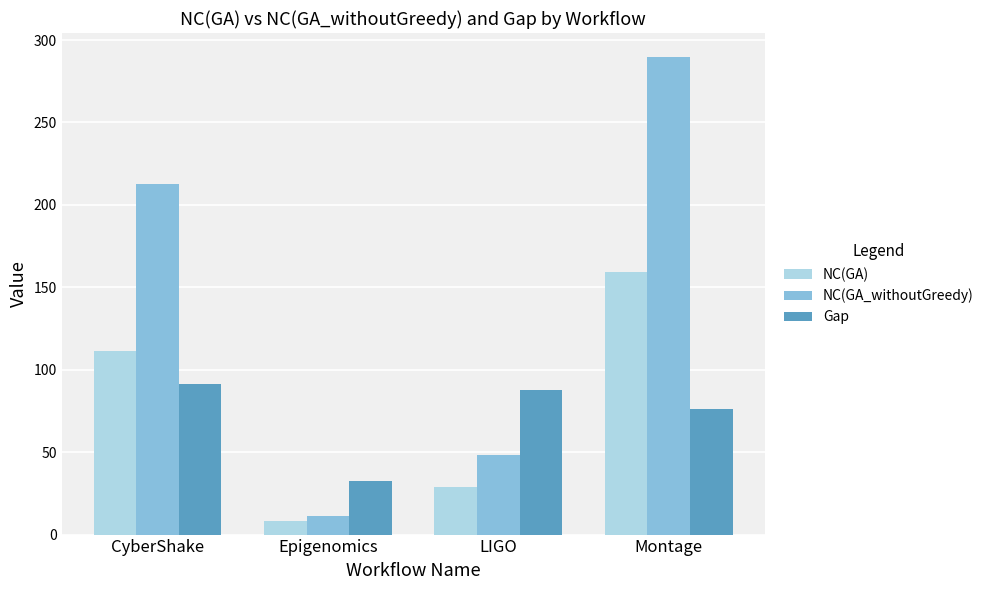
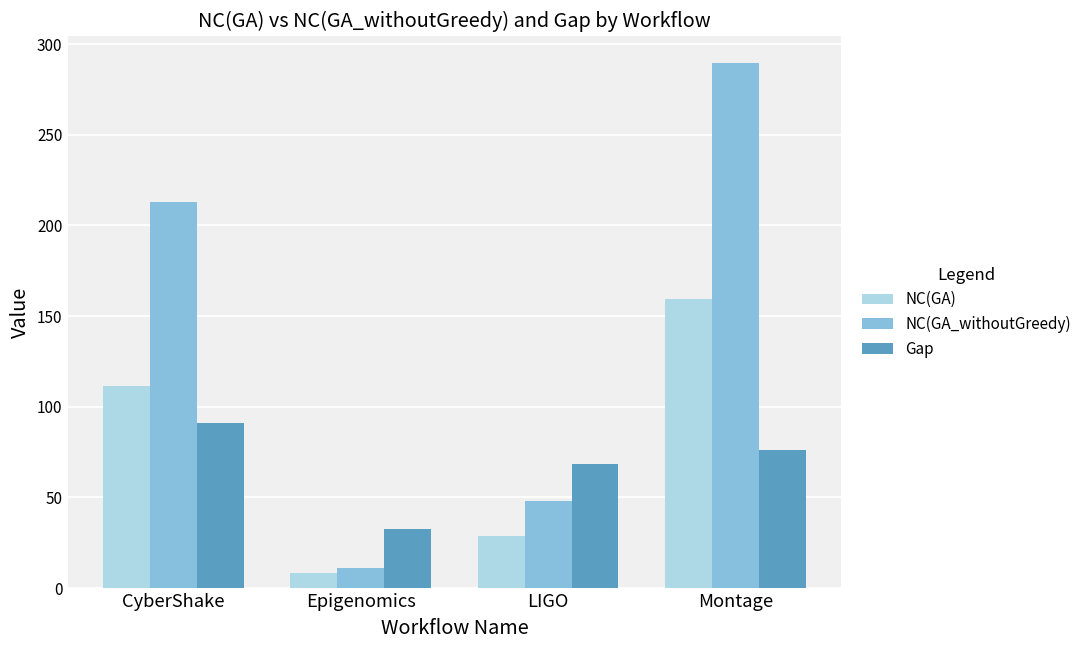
  {
    "Gap": {
      "CyberShake": 91,
      "Epigenomics": 32,
-     "LIGO": 88,
+     "LIGO": 68,
      "Montage": 76
    }
  }
